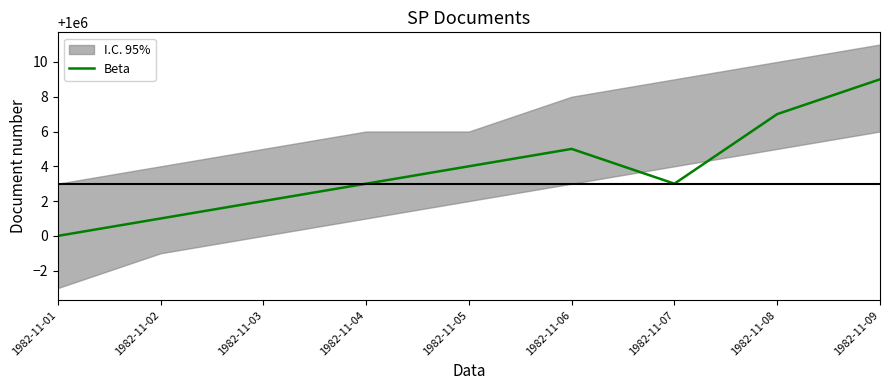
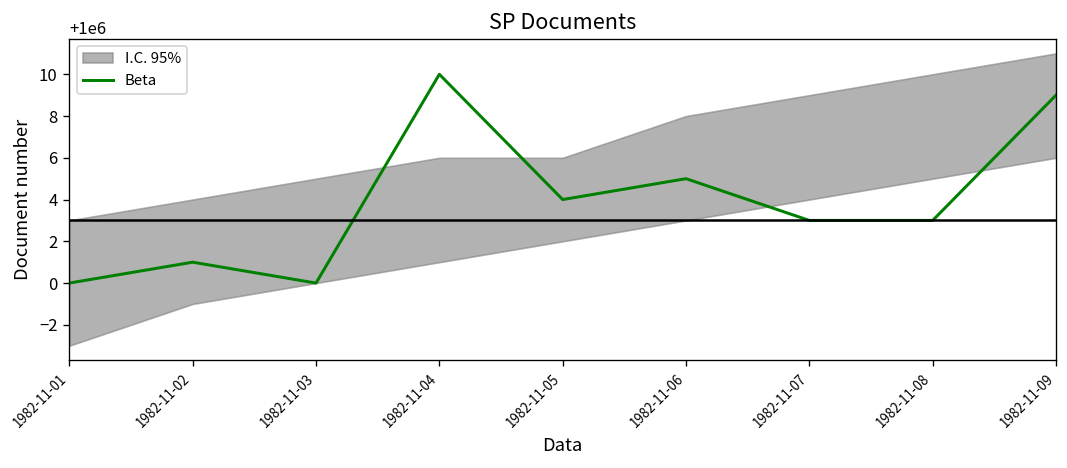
  {
    "Beta": {
      "1982-11-01": 1000000,
      "1982-11-02": 1000001,
-     "1982-11-03": 1000002,
-     "1982-11-04": 1000003,
+     "1982-11-03": 1000000,
+     "1982-11-04": 1000010,
      "1982-11-05": 1000004,
      "1982-11-06": 1000005,
      "1982-11-07": 1000003,
-     "1982-11-08": 1000007,
+     "1982-11-08": 1000003,
      "1982-11-09": 1000009
    }
  }
